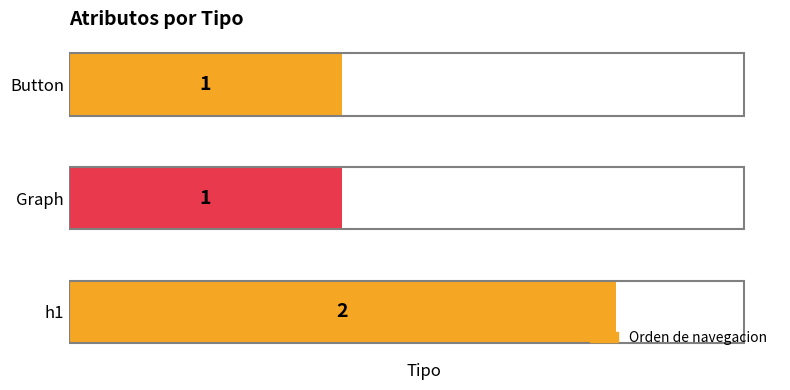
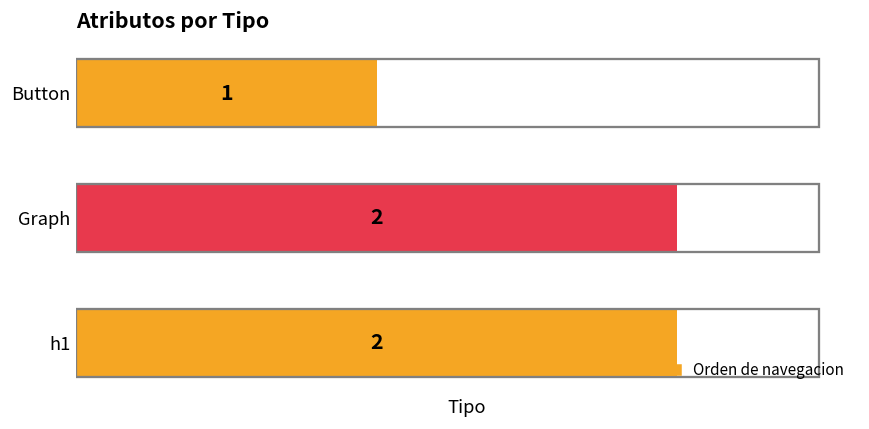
  {
    "Button": 1,
-   "Graph": 1,
+   "Graph": 2,
    "h1": 2
  }
